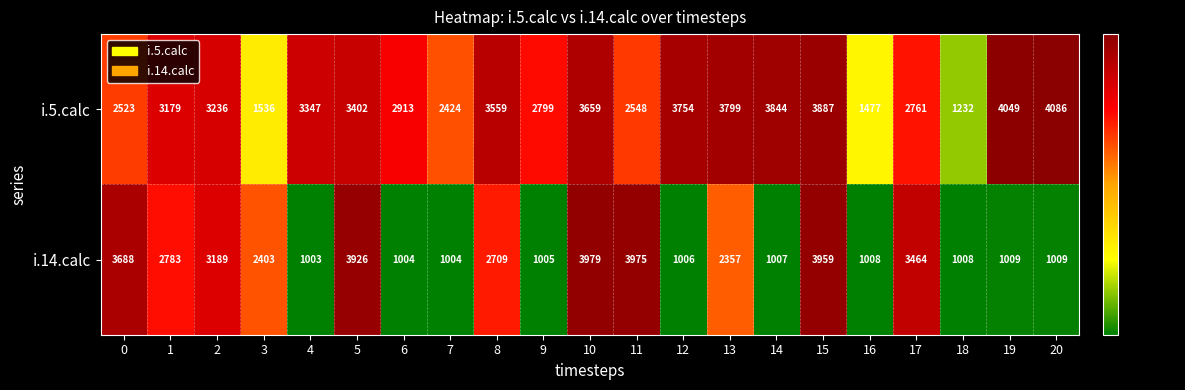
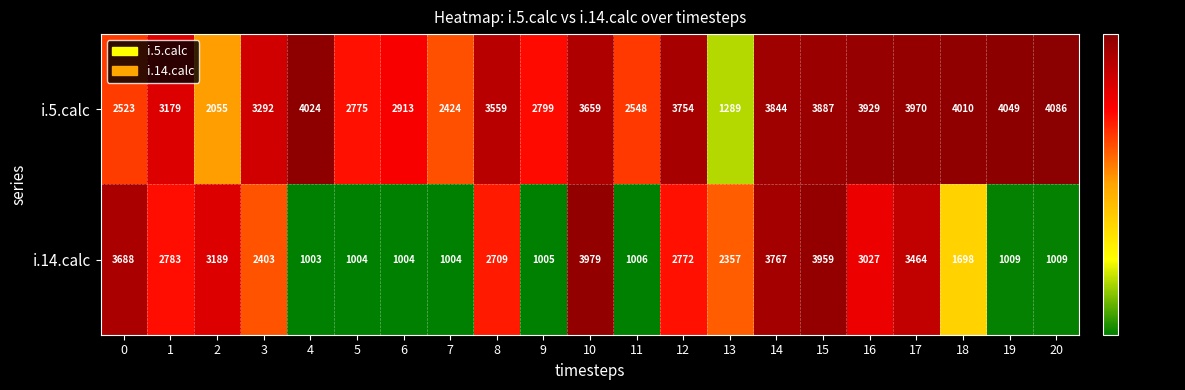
  {
    "i.5.calc": {
      "0": 2523,
      "1": 3179,
-     "2": 3236,
-     "3": 1536,
-     "4": 3347,
-     "5": 3402,
+     "2": 2055,
+     "3": 3292,
+     "4": 4024,
+     "5": 2775,
      "6": 2913,
      "7": 2424,
      "8": 3559,
      "9": 2799,
      "10": 3659,
      "11": 2548,
      "12": 3754,
-     "13": 3799,
+     "13": 1289,
      "14": 3844,
      "15": 3887,
-     "16": 1477,
-     "17": 2761,
-     "18": 1232,
+     "16": 3929,
+     "17": 3970,
+     "18": 4010,
      "19": 4049,
      "20": 4086
    },
    "i.14.calc": {
      "0": 3688,
      "1": 2783,
      "2": 3189,
      "3": 2403,
      "4": 1003,
-     "5": 3926,
+     "5": 1004,
      "6": 1004,
      "7": 1004,
      "8": 2709,
      "9": 1005,
      "10": 3979,
-     "11": 3975,
-     "12": 1006,
+     "11": 1006,
+     "12": 2772,
      "13": 2357,
-     "14": 1007,
+     "14": 3767,
      "15": 3959,
-     "16": 1008,
+     "16": 3027,
      "17": 3464,
-     "18": 1008,
+     "18": 1698,
      "19": 1009,
      "20": 1009
    }
  }
